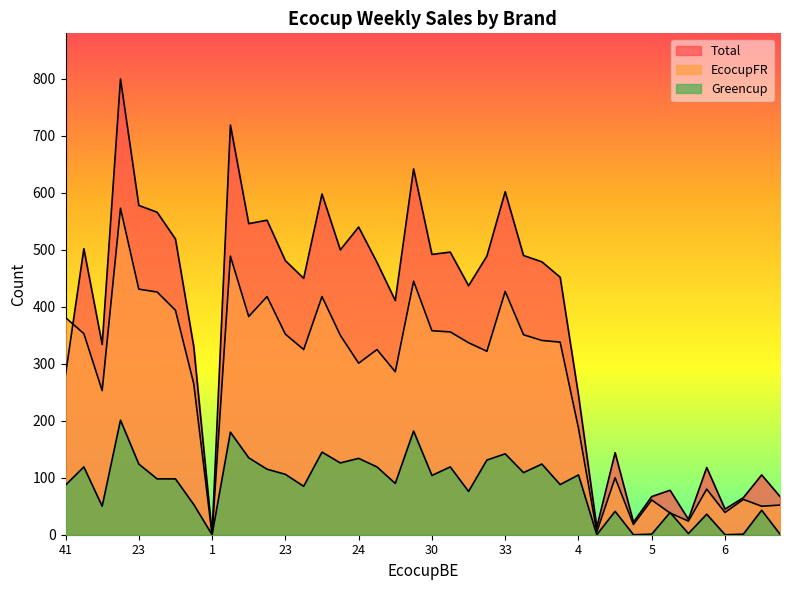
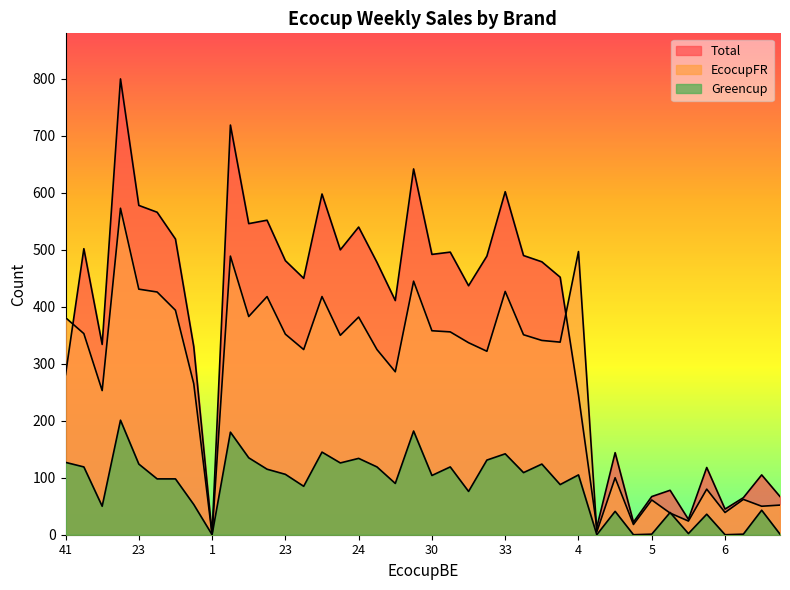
  {
    "Total": {
      "41": 280,
      "24": 540,
      "4": 250
    },
    "EcocupFR": {
      "41": 380,
-     "24": 300,
-     "4": 190
+     "24": 380,
+     "4": 500
    },
    "Greencup": {
-     "41": 90,
+     "41": 130,
      "24": 130,
      "4": 110
    }
  }
